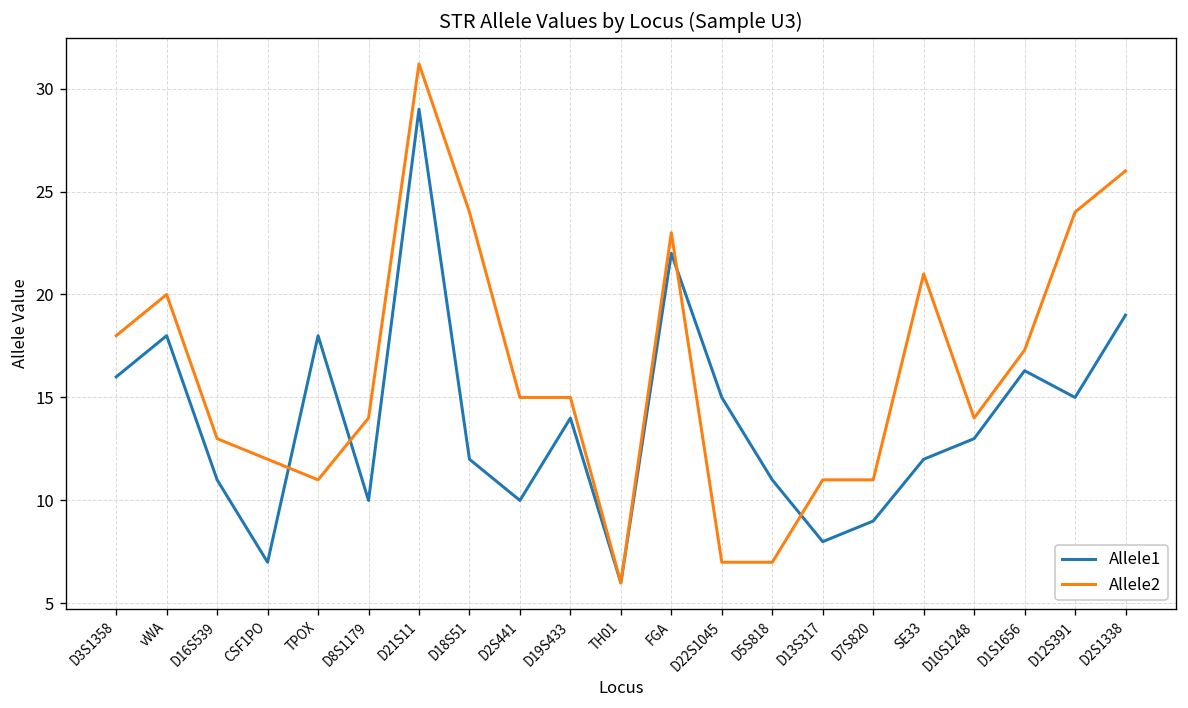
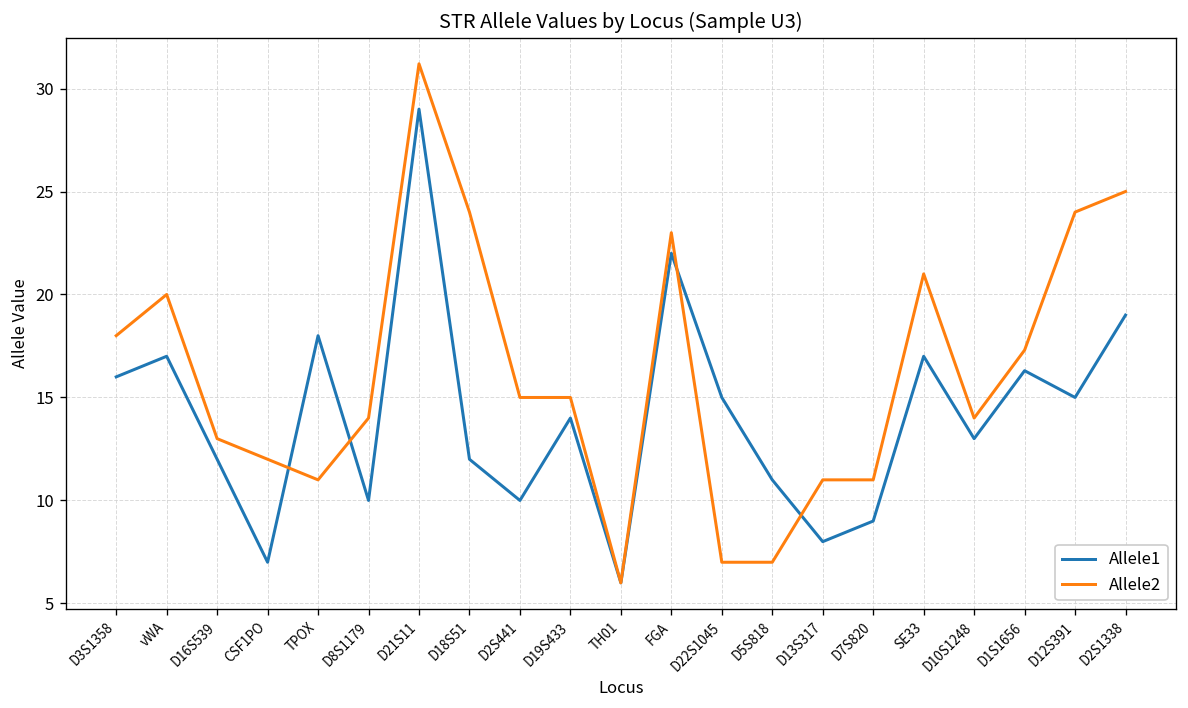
  {
    "Allele1": {
      "D3S1358": 16,
-     "vWA": 18,
-     "D16S539": 11,
+     "vWA": 17,
+     "D16S539": 12,
      "CSF1PO": 7,
      "TPOX": 18,
      "D8S1179": 10,
      "D21S11": 29,
      "D18S51": 12,
      "D2S441": 10,
      "D19S433": 14,
      "FGA": 22,
      "D22S1045": 15,
      "D5S818": 11,
      "D13S317": 8,
      "D7S820": 9,
-     "SE33": 12,
+     "SE33": 17,
      "D10S1248": 13,
      "D1S1656": 16.3,
      "D12S391": 15,
      "D2S1338": 19
    },
    "Allele2": {
      "D3S1358": 18,
      "vWA": 20,
      "D16S539": 13,
      "CSF1PO": 12,
      "TPOX": 11,
      "D8S1179": 14,
      "D21S11": 31.2,
      "D18S51": 24,
      "D2S441": 15,
      "D19S433": 15,
      "FGA": 23,
      "D22S1045": 7,
      "D5S818": 7,
      "D13S317": 11,
      "D7S820": 11,
      "SE33": 21,
      "D10S1248": 14,
      "D1S1656": 17.3,
      "D12S391": 24,
-     "D2S1338": 26
+     "D2S1338": 25
    }
  }
